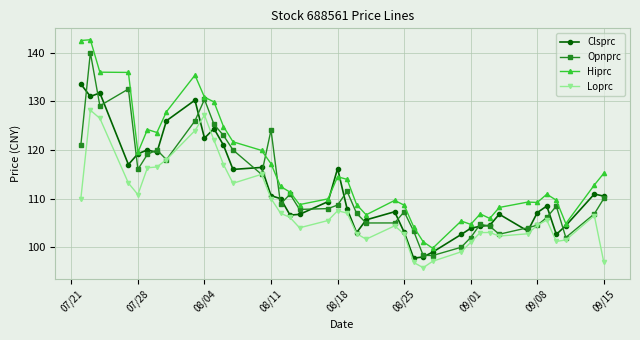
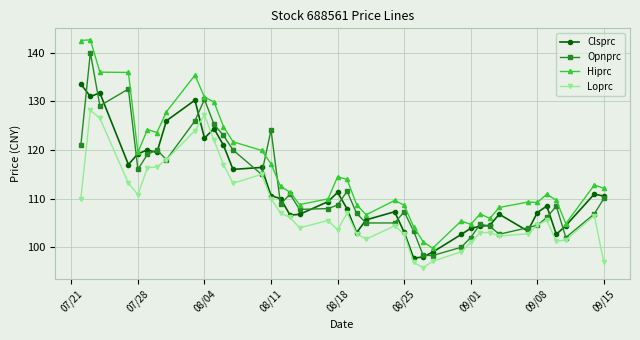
  {
    "Clsprc": {
      "08/04": 122,
      "08/11": 111,
-     "08/18": 116,
+     "08/18": 111,
      "09/01": 104,
      "09/08": 107
    },
    "Opnprc": {
      "07/28": 116,
      "08/11": 124,
      "08/18": 109,
      "08/25": 107,
      "09/01": 102
    },
    "Hiprc": {
      "08/11": 117,
      "08/18": 115,
      "08/25": 109,
      "09/01": 105,
      "09/08": 109,
-     "09/15": 115
+     "09/15": 112
    },
    "Loprc": {
      "07/28": 111,
      "08/04": 127,
      "08/11": 110,
-     "08/18": 108,
+     "08/18": 104,
      "09/01": 101,
      "09/15": 97
    }
  }
